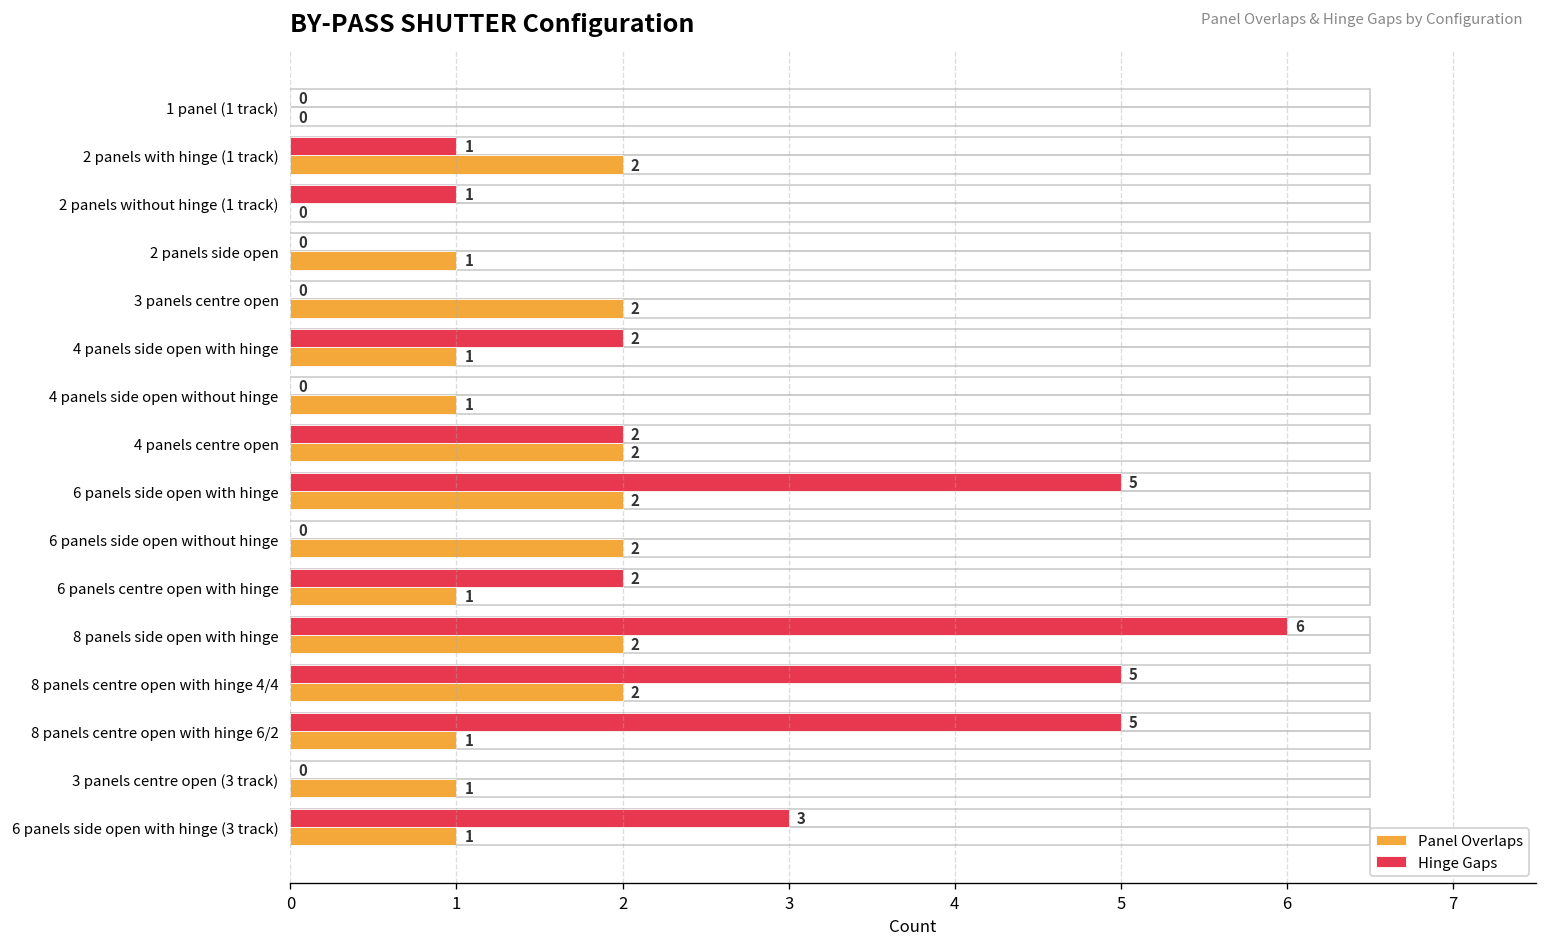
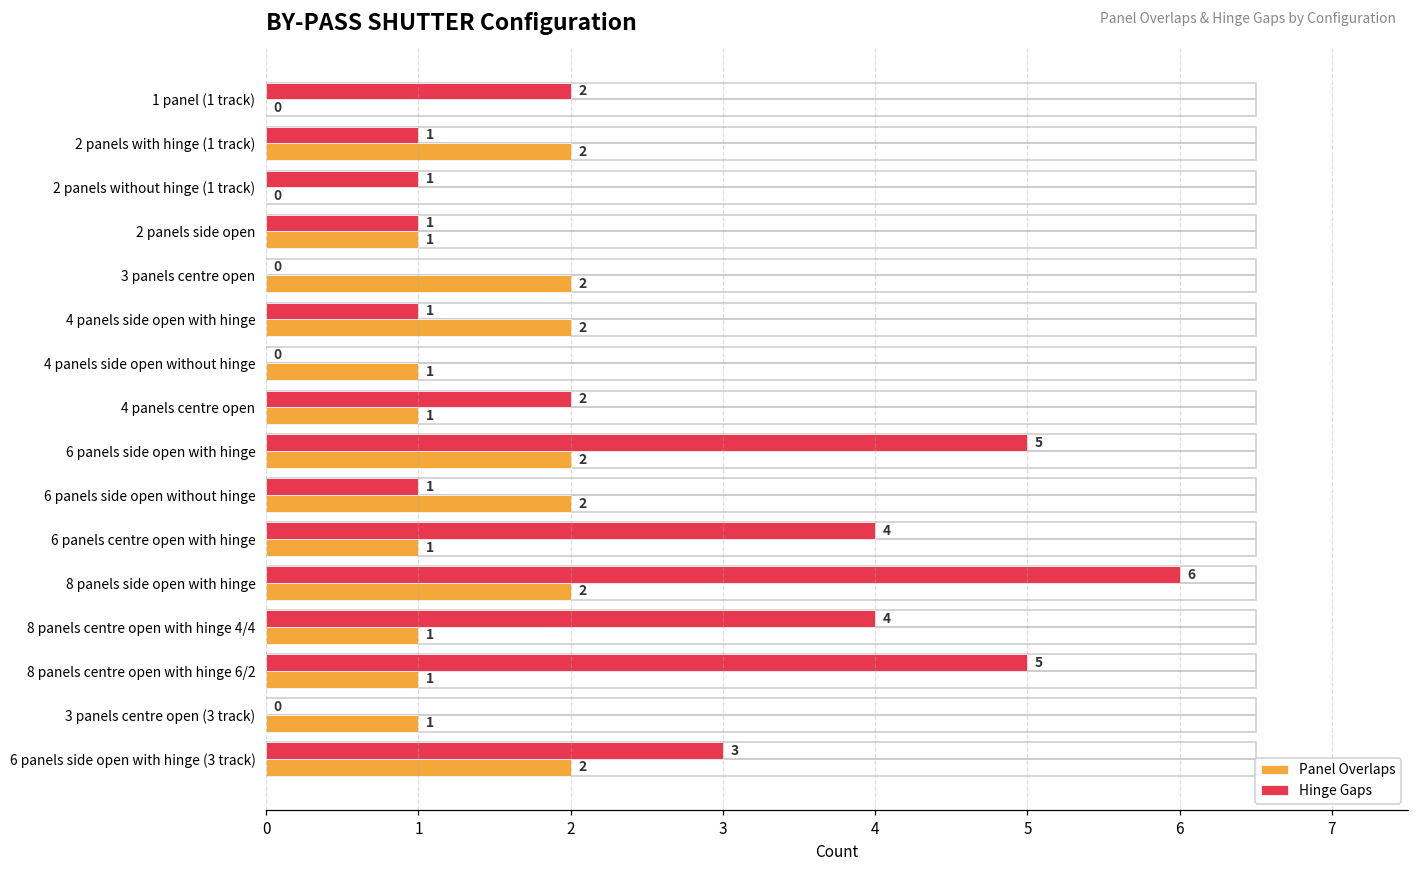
  {
    "Panel Overlaps": {
      "1 panel (1 track)": 0,
      "2 panels with hinge (1 track)": 2,
      "2 panels without hinge (1 track)": 0,
      "2 panels side open": 1,
      "3 panels centre open": 2,
-     "4 panels side open with hinge": 1,
+     "4 panels side open with hinge": 2,
      "4 panels side open without hinge": 1,
-     "4 panels centre open": 2,
+     "4 panels centre open": 1,
      "6 panels side open with hinge": 2,
      "6 panels side open without hinge": 2,
      "6 panels centre open with hinge": 1,
      "8 panels side open with hinge": 2,
-     "8 panels centre open with hinge 4/4": 2,
+     "8 panels centre open with hinge 4/4": 1,
      "8 panels centre open with hinge 6/2": 1,
      "3 panels centre open (3 track)": 1,
-     "6 panels side open with hinge (3 track)": 1
+     "6 panels side open with hinge (3 track)": 2
    },
    "Hinge Gaps": {
-     "1 panel (1 track)": 0,
+     "1 panel (1 track)": 2,
      "2 panels with hinge (1 track)": 1,
      "2 panels without hinge (1 track)": 1,
-     "2 panels side open": 0,
+     "2 panels side open": 1,
      "3 panels centre open": 0,
-     "4 panels side open with hinge": 2,
+     "4 panels side open with hinge": 1,
      "4 panels side open without hinge": 0,
      "4 panels centre open": 2,
      "6 panels side open with hinge": 5,
-     "6 panels side open without hinge": 0,
-     "6 panels centre open with hinge": 2,
+     "6 panels side open without hinge": 1,
+     "6 panels centre open with hinge": 4,
      "8 panels side open with hinge": 6,
-     "8 panels centre open with hinge 4/4": 5,
+     "8 panels centre open with hinge 4/4": 4,
      "8 panels centre open with hinge 6/2": 5,
      "3 panels centre open (3 track)": 0,
      "6 panels side open with hinge (3 track)": 3
    }
  }
